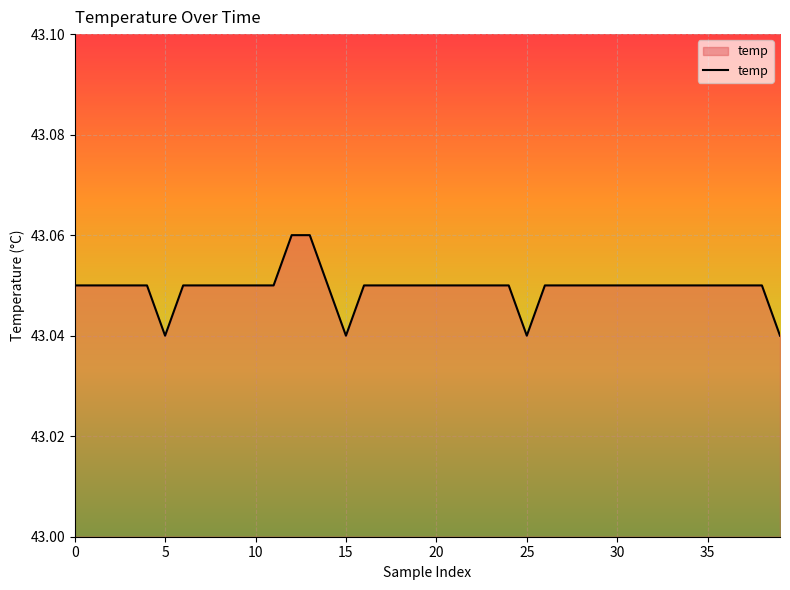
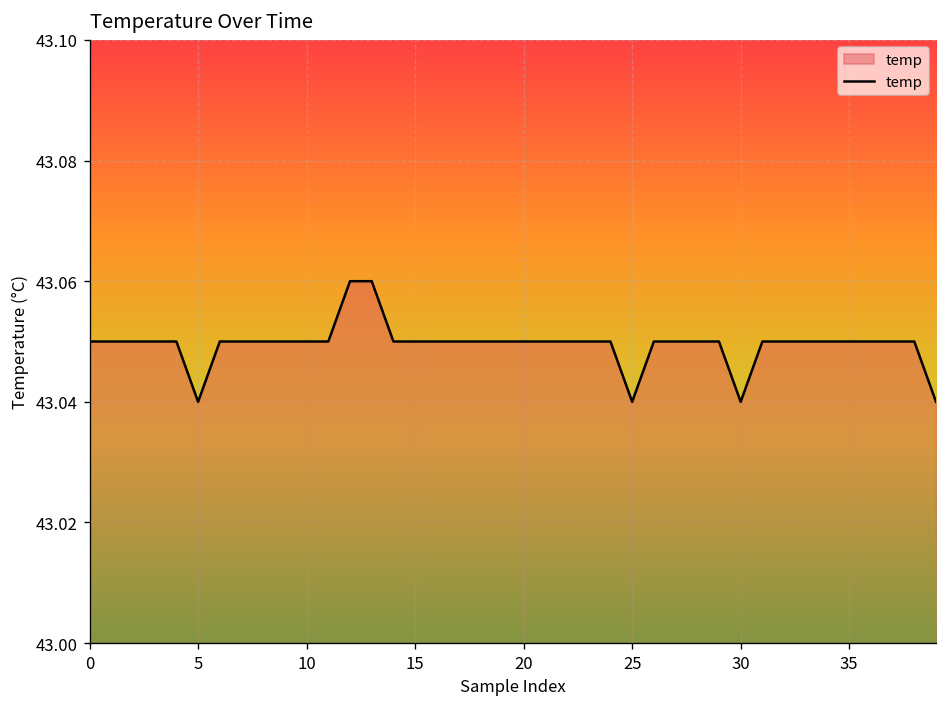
  {
    "0": 43.05,
    "5": 43.04,
    "10": 43.05,
-   "15": 43.04,
+   "15": 43.05,
    "20": 43.05,
    "25": 43.04,
-   "30": 43.05,
+   "30": 43.04,
    "35": 43.05
  }
